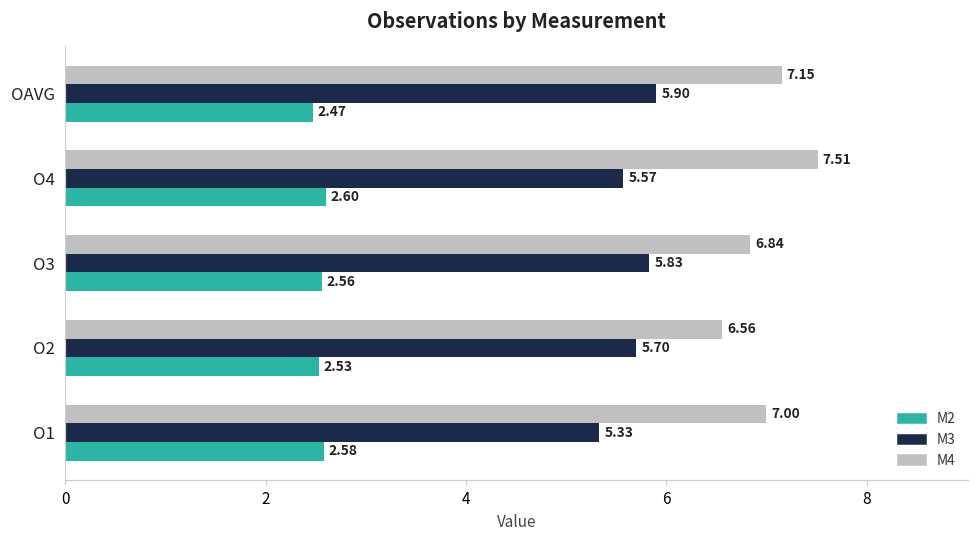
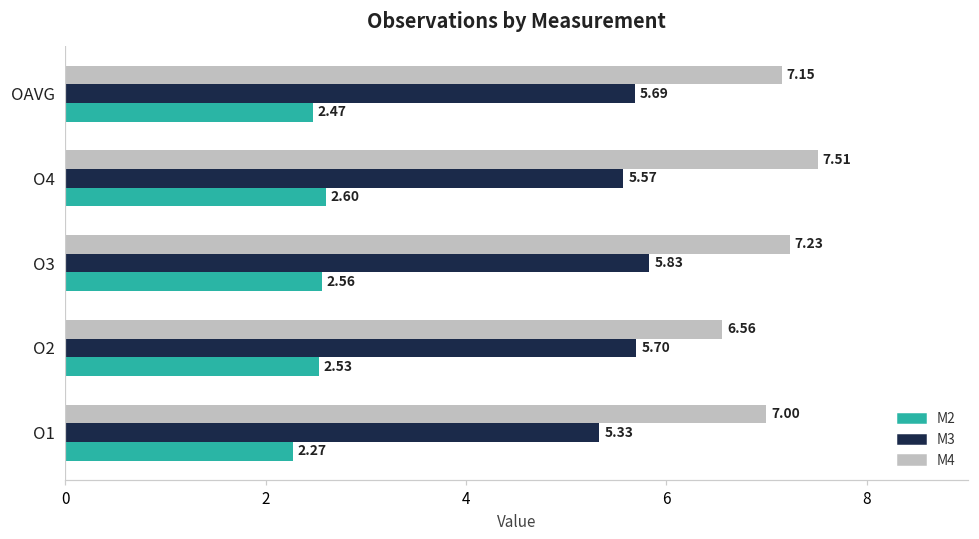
  {
    "M2": {
      "OAVG": 2.47,
      "O4": 2.60,
      "O3": 2.56,
      "O2": 2.53,
-     "O1": 2.58
+     "O1": 2.27
    },
    "M3": {
-     "OAVG": 5.90,
+     "OAVG": 5.69,
      "O4": 5.57,
      "O3": 5.83,
      "O2": 5.70,
      "O1": 5.33
    },
    "M4": {
      "OAVG": 7.15,
      "O4": 7.51,
-     "O3": 6.84,
+     "O3": 7.23,
      "O2": 6.56,
      "O1": 7.00
    }
  }
